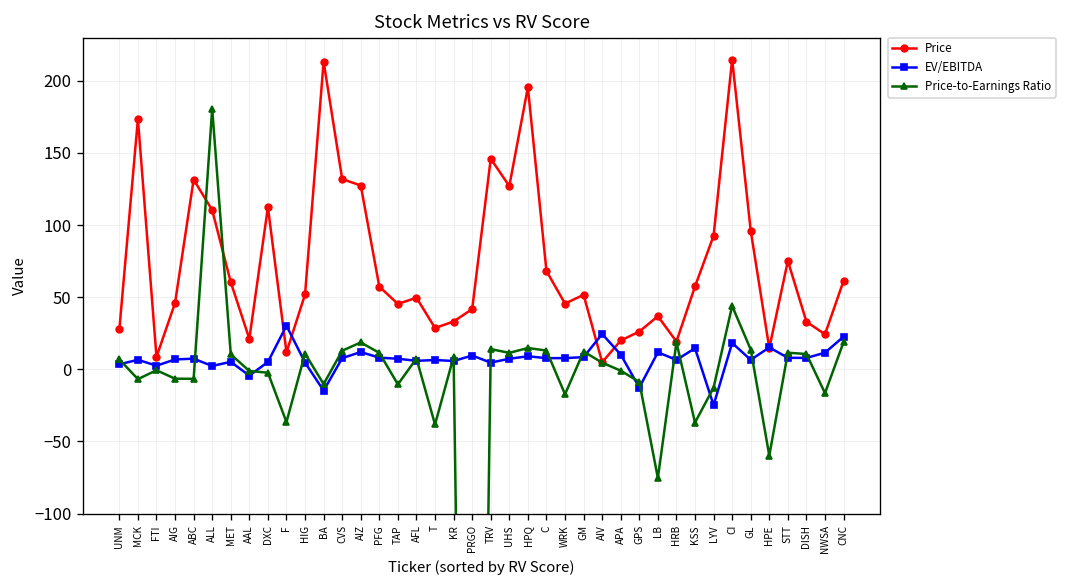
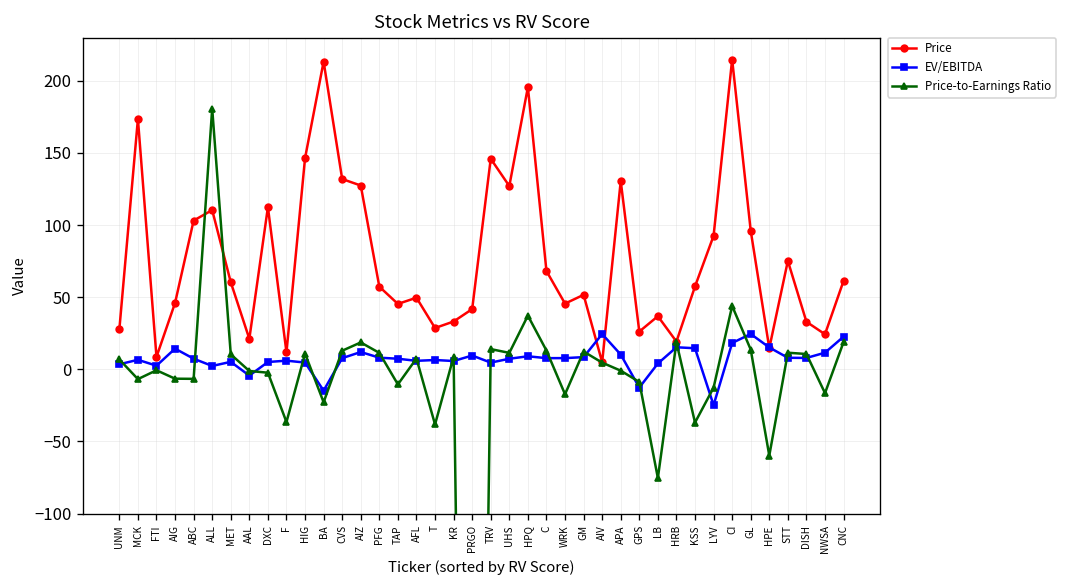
  {
    "Price": {
      "UNM": 28,
      "MCK": 174,
      "FTI": 9,
      "AIG": 46,
-     "ABC": 132,
+     "ABC": 103,
      "ALL": 110,
      "MET": 60,
      "AAL": 21,
      "DXC": 112,
      "F": 12,
-     "HIG": 52,
+     "HIG": 146,
      "BA": 213,
      "CVS": 132,
      "AIZ": 127,
      "PFG": 57,
      "TAP": 45,
      "AFL": 50,
      "T": 29,
      "KR": 33,
      "PRGO": 42,
      "TRV": 146,
      "UHS": 127,
      "HPQ": 196,
      "C": 68,
      "WRK": 46,
      "GM": 52,
-     "APA": 20,
+     "APA": 131,
      "GPS": 26,
      "LB": 37,
      "KSS": 57,
      "LYV": 93,
      "CI": 215,
      "GL": 96,
      "STT": 75,
      "DISH": 33,
      "NWSA": 24,
      "CNC": 61
    },
    "EV/EBITDA": {
      "UNM": 3,
      "MCK": 7,
      "FTI": 3,
-     "AIG": 7,
+     "AIG": 14,
      "ABC": 7,
      "ALL": 2,
      "MET": 5,
      "AAL": -4,
      "DXC": 5,
-     "F": 30,
+     "F": 6,
      "HIG": 5,
      "BA": -15,
      "CVS": 8,
      "AIZ": 12,
      "PFG": 8,
      "TAP": 7,
      "T": 6,
      "KR": 6,
      "PRGO": 10,
      "TRV": 5,
      "UHS": 7,
      "HPQ": 9,
      "C": 8,
      "WRK": 8,
      "GM": 8,
      "AIV": 24,
      "APA": 10,
      "GPS": -13,
-     "LB": 12,
-     "HRB": 7,
+     "LB": 4,
+     "HRB": 15,
      "KSS": 15,
      "LYV": -25,
      "CI": 18,
-     "GL": 7,
+     "GL": 24,
      "STT": 8,
      "DISH": 8,
      "NWSA": 12,
      "CNC": 23
    },
    "Price-to-Earnings Ratio": {
      "UNM": 7,
      "MCK": -7,
      "FTI": -1,
      "AIG": -7,
      "ABC": -7,
      "ALL": 181,
      "MET": 10,
      "AAL": -1,
      "DXC": -2,
      "F": -37,
      "HIG": 11,
-     "BA": -10,
+     "BA": -23,
      "CVS": 13,
      "AIZ": 19,
      "PFG": 11,
      "TAP": -10,
      "T": -38,
      "KR": 9,
      "TRV": 14,
      "UHS": 11,
-     "HPQ": 15,
+     "HPQ": 37,
      "C": 13,
      "WRK": -17,
      "GM": 12,
      "APA": -1,
      "GPS": -9,
      "LB": -75,
      "KSS": -37,
      "LYV": -13,
      "CI": 44,
      "GL": 14,
      "HPE": -60,
      "STT": 12,
      "DISH": 11,
      "NWSA": -17,
      "CNC": 19
    }
  }
